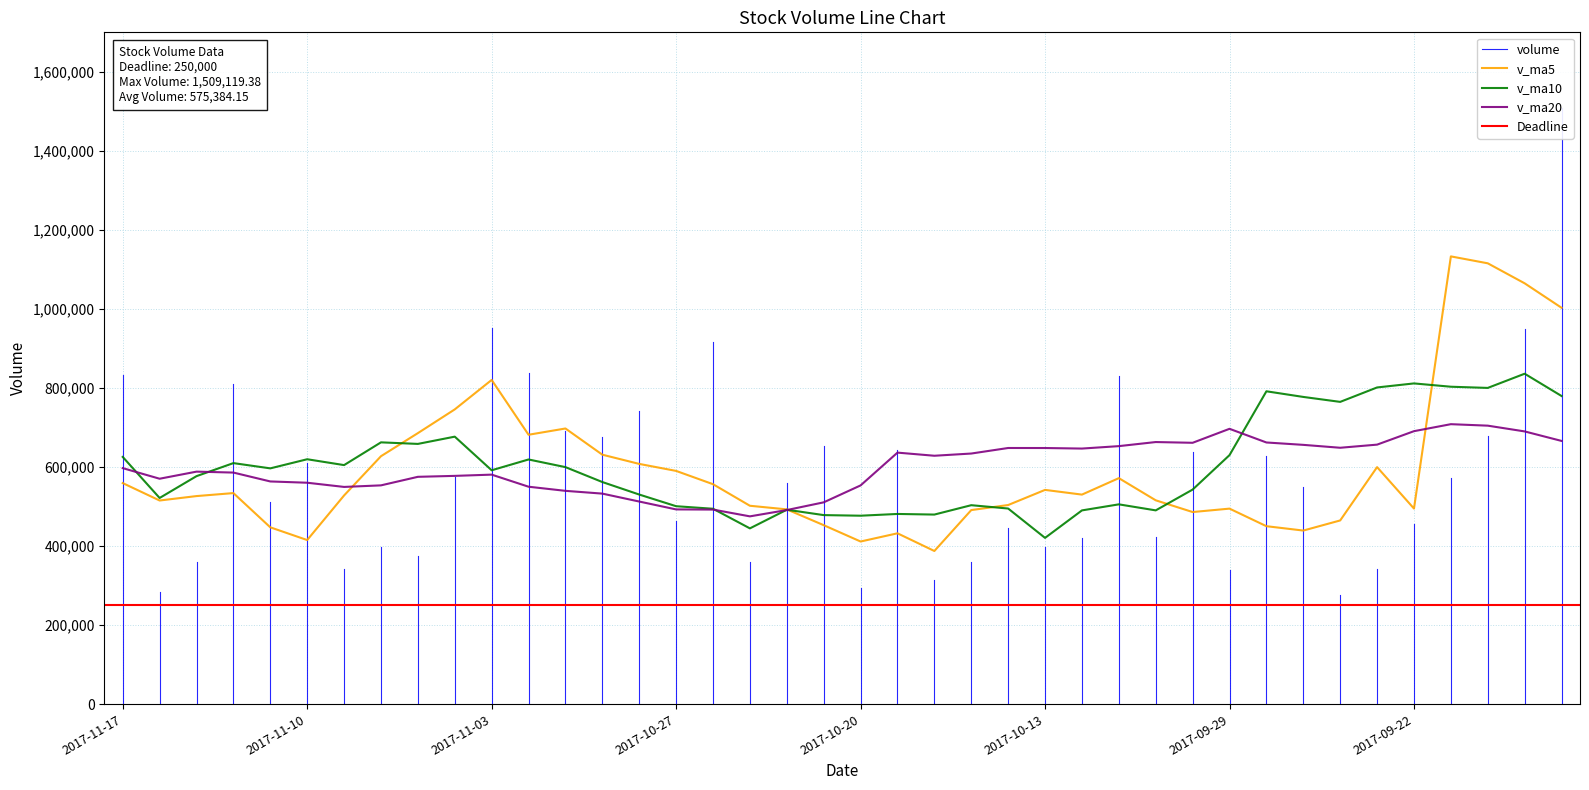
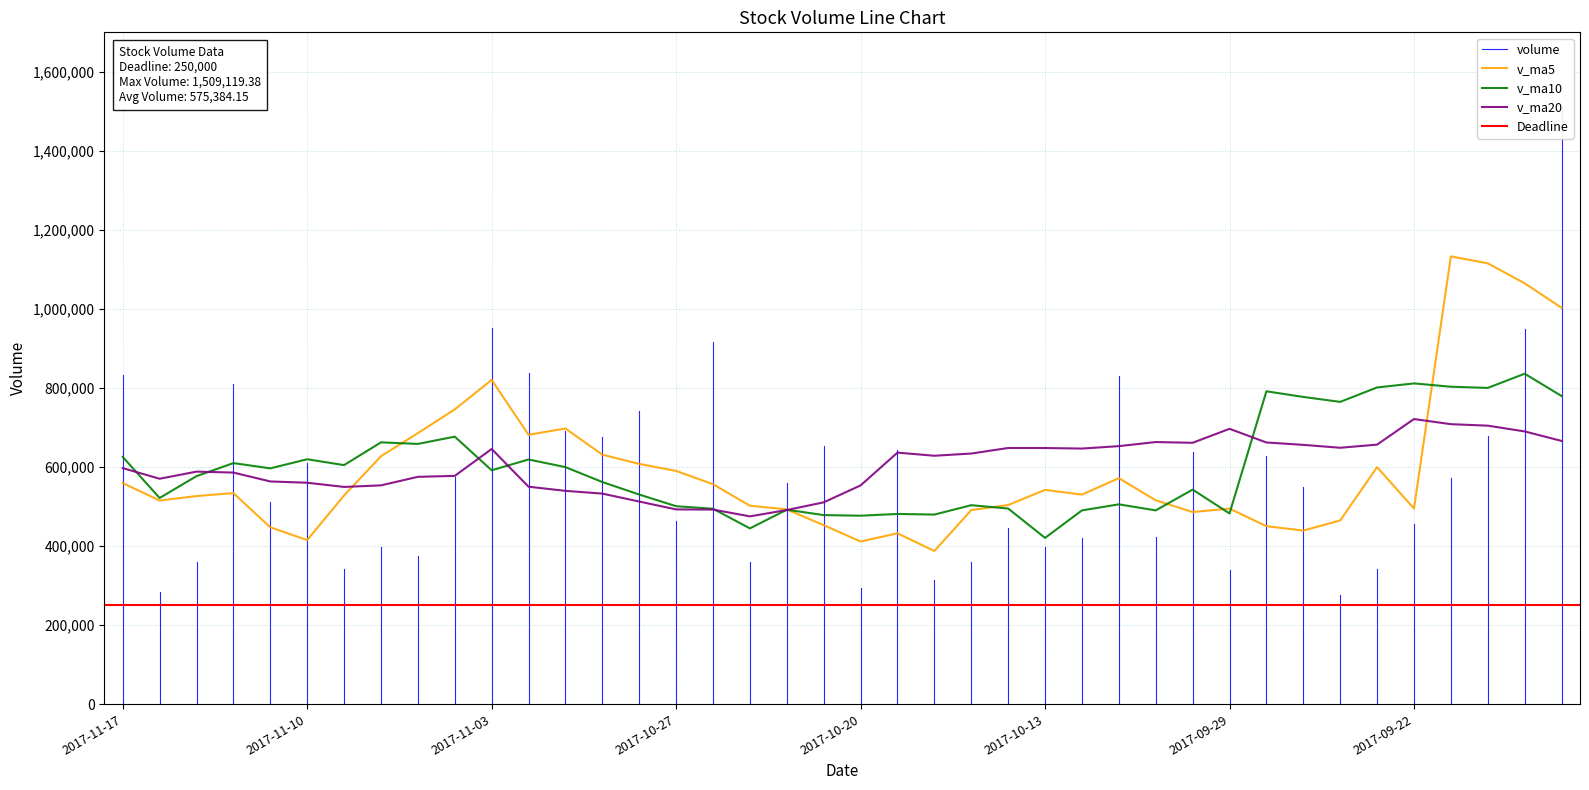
  {
    "v_ma5": {
      "2017-11-17": "560,000",
      "2017-11-10": "420,000",
      "2017-11-03": "820,000",
      "2017-10-27": "590,000",
      "2017-10-20": "410,000",
      "2017-10-13": "540,000",
      "2017-09-29": "490,000",
      "2017-09-22": "490,000"
    },
    "v_ma10": {
      "2017-11-17": "630,000",
      "2017-11-10": "620,000",
      "2017-11-03": "590,000",
      "2017-10-27": "500,000",
      "2017-10-20": "480,000",
      "2017-10-13": "420,000",
-     "2017-09-29": "630,000",
+     "2017-09-29": "480,000",
      "2017-09-22": "810,000"
    },
    "v_ma20": {
      "2017-11-17": "600,000",
      "2017-11-10": "560,000",
-     "2017-11-03": "580,000",
+     "2017-11-03": "650,000",
      "2017-10-27": "490,000",
      "2017-10-20": "550,000",
      "2017-10-13": "650,000",
      "2017-09-29": "700,000",
-     "2017-09-22": "690,000"
+     "2017-09-22": "720,000"
    }
  }
